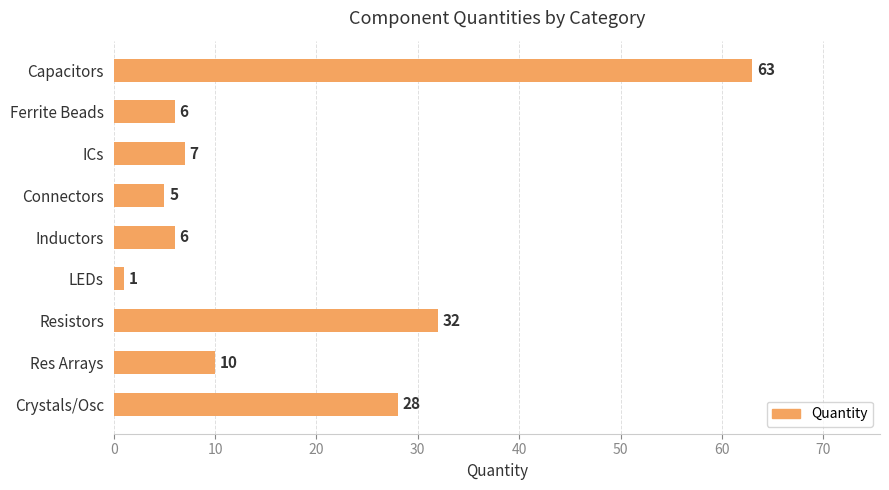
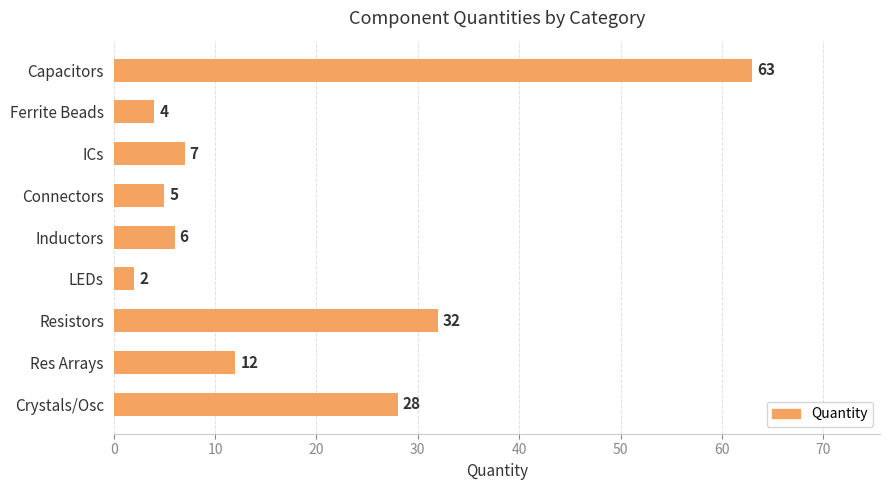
  {
    "Capacitors": 63,
-   "Ferrite Beads": 6,
+   "Ferrite Beads": 4,
    "ICs": 7,
    "Connectors": 5,
    "Inductors": 6,
-   "LEDs": 1,
+   "LEDs": 2,
    "Resistors": 32,
-   "Res Arrays": 10,
+   "Res Arrays": 12,
    "Crystals/Osc": 28
  }
